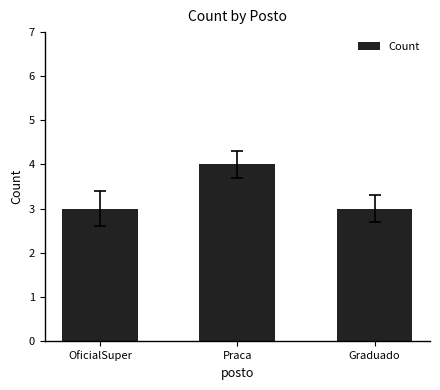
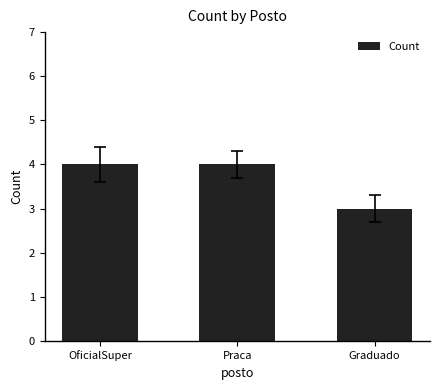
  {
    "Count": {
-     "OficialSuper": 3,
+     "OficialSuper": 4,
      "Praca": 4,
      "Graduado": 3
    }
  }
